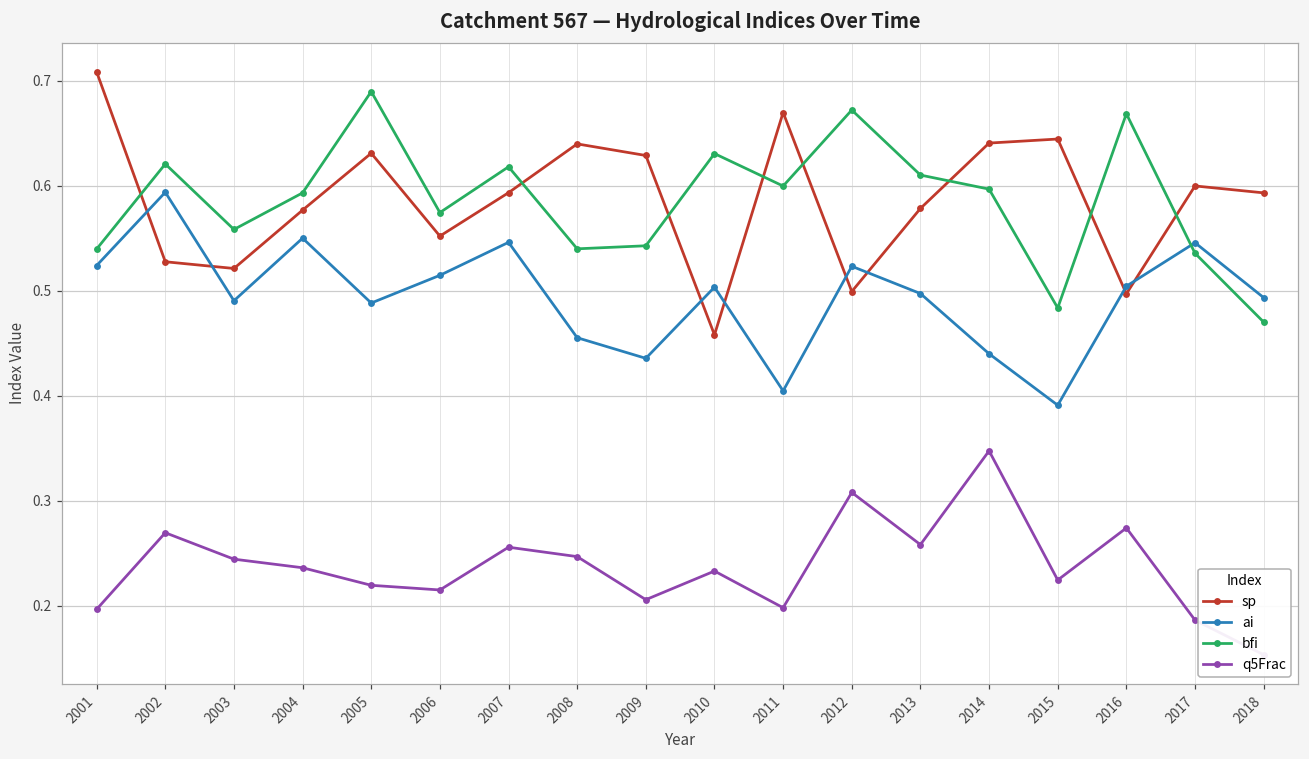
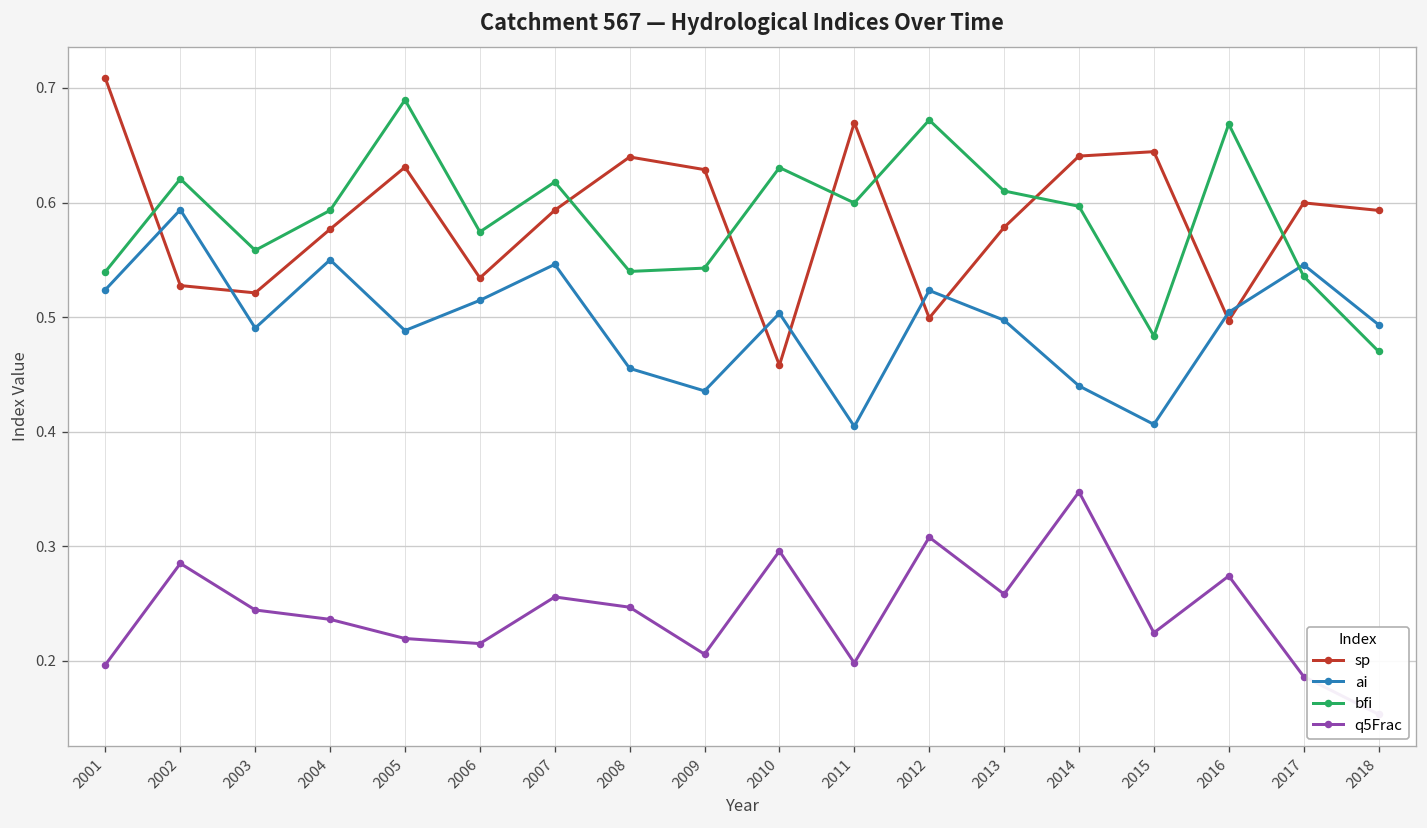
  {
    "sp": {
      "2001": 0.71,
      "2002": 0.53,
      "2003": 0.52,
      "2004": 0.58,
      "2005": 0.63,
-     "2006": 0.55,
+     "2006": 0.53,
      "2007": 0.59,
      "2008": 0.64,
      "2009": 0.63,
      "2010": 0.46,
      "2011": 0.67,
      "2012": 0.50,
      "2013": 0.58,
      "2014": 0.64,
      "2015": 0.64,
      "2016": 0.50,
      "2017": 0.60,
      "2018": 0.59
    },
    "ai": {
      "2001": 0.52,
      "2002": 0.59,
      "2003": 0.49,
      "2004": 0.55,
      "2005": 0.49,
      "2006": 0.51,
      "2007": 0.55,
      "2008": 0.46,
      "2009": 0.44,
      "2010": 0.50,
      "2011": 0.40,
      "2012": 0.52,
      "2013": 0.50,
      "2014": 0.44,
-     "2015": 0.39,
+     "2015": 0.41,
      "2016": 0.50,
      "2017": 0.55,
      "2018": 0.49
    },
    "bfi": {
      "2001": 0.54,
      "2002": 0.62,
      "2003": 0.56,
      "2004": 0.59,
      "2005": 0.69,
      "2006": 0.57,
      "2007": 0.62,
      "2008": 0.54,
      "2009": 0.54,
      "2010": 0.63,
      "2011": 0.60,
      "2012": 0.67,
      "2013": 0.61,
      "2014": 0.60,
      "2015": 0.48,
      "2016": 0.67,
      "2017": 0.54,
      "2018": 0.47
    },
    "q5Frac": {
      "2001": 0.20,
-     "2002": 0.27,
+     "2002": 0.29,
      "2003": 0.24,
      "2004": 0.24,
      "2005": 0.22,
      "2006": 0.22,
      "2007": 0.26,
      "2008": 0.25,
      "2009": 0.21,
-     "2010": 0.23,
+     "2010": 0.30,
      "2011": 0.20,
      "2012": 0.31,
      "2013": 0.26,
      "2014": 0.35,
      "2015": 0.22,
      "2016": 0.27,
      "2017": 0.19
    }
  }
